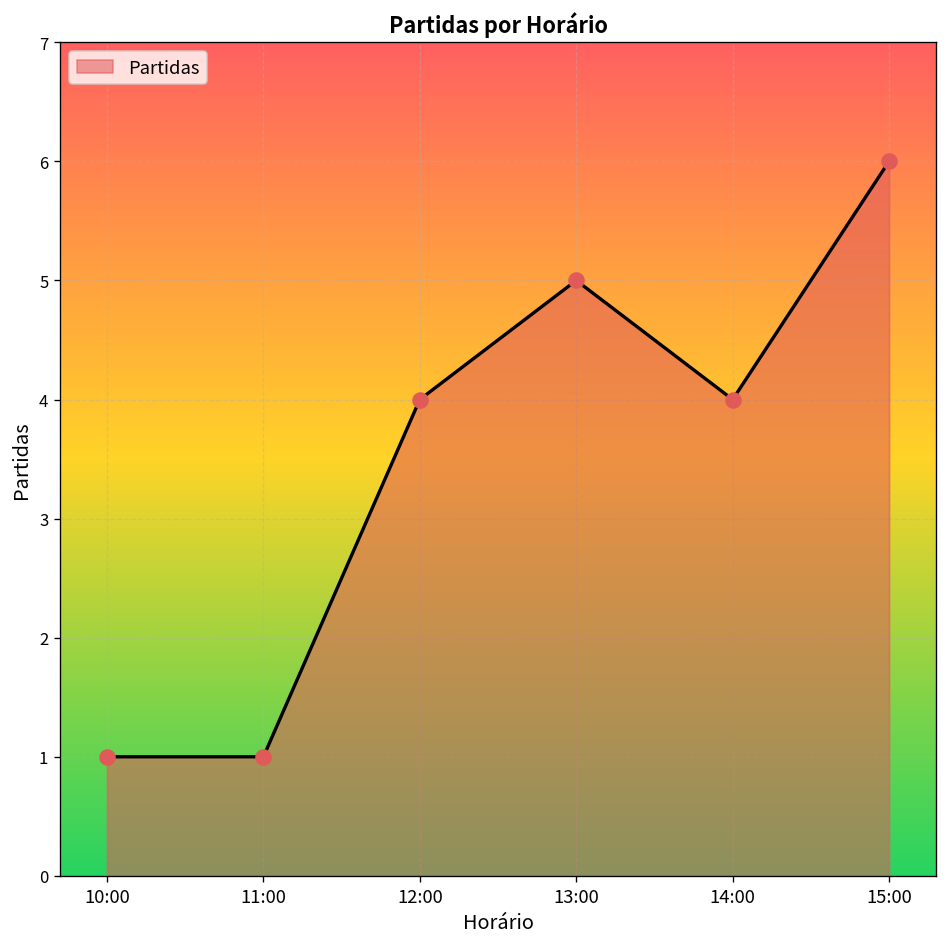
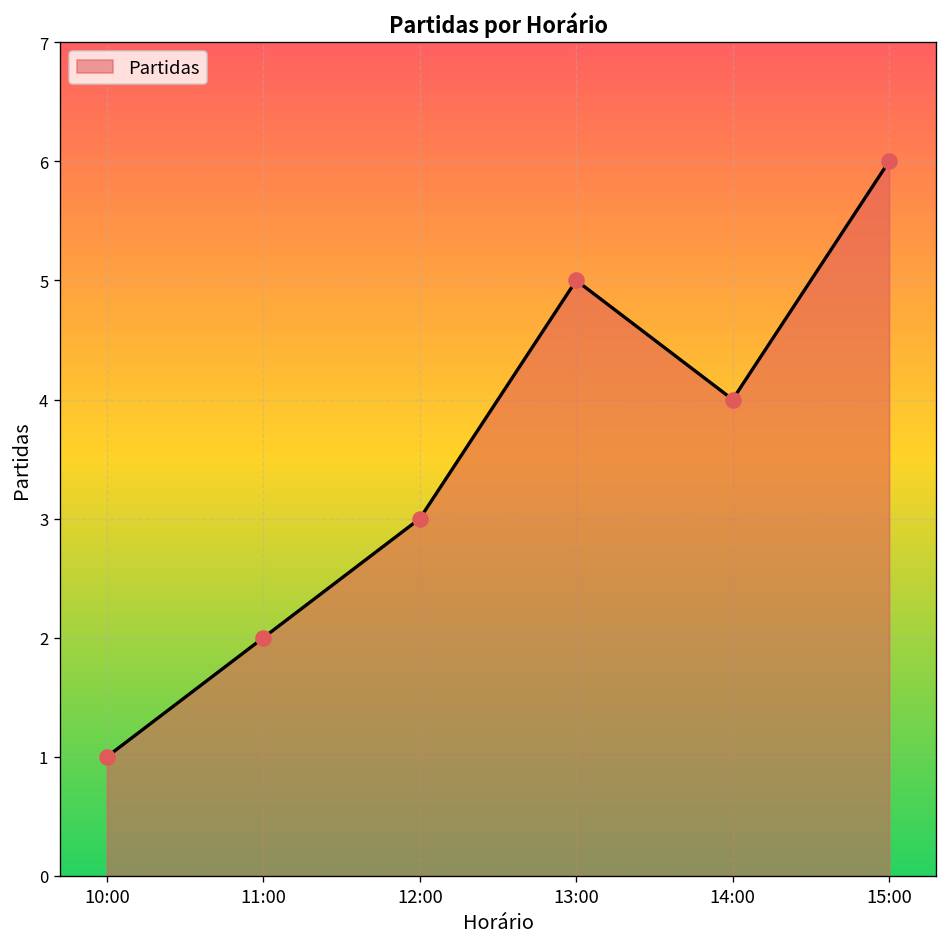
  {
    "10:00": 1,
-   "11:00": 1,
-   "12:00": 4,
+   "11:00": 2,
+   "12:00": 3,
    "13:00": 5,
    "14:00": 4,
    "15:00": 6
  }
